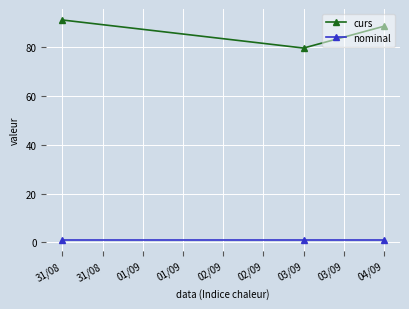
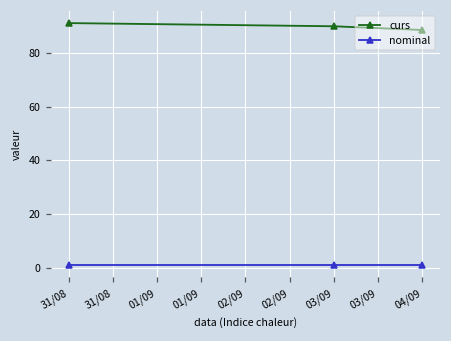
  {
    "curs": {
      "31/08": 91,
-     "03/09": 80
+     "03/09": 90
    },
    "nominal": {
      "31/08": 1,
      "03/09": 1,
      "04/09": 1
    }
  }
